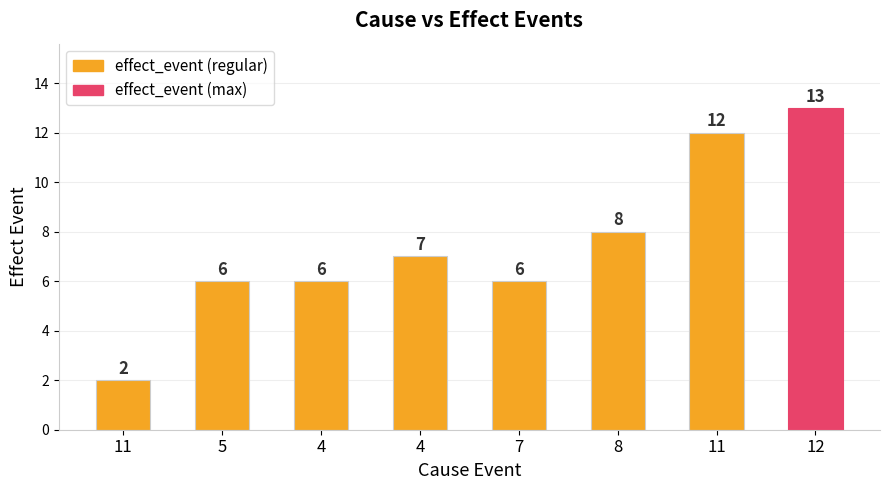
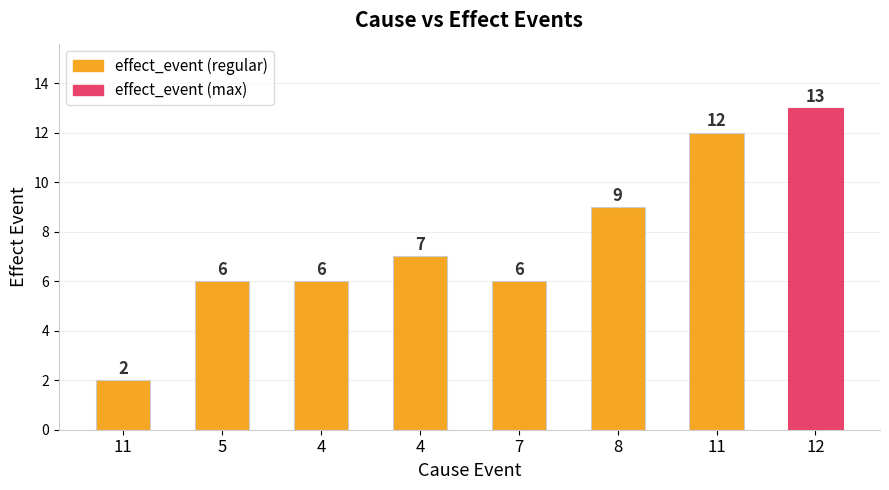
  {
    "5": 6,
    "7": 6,
-   "8": 8,
+   "8": 9,
    "12": 13
  }
